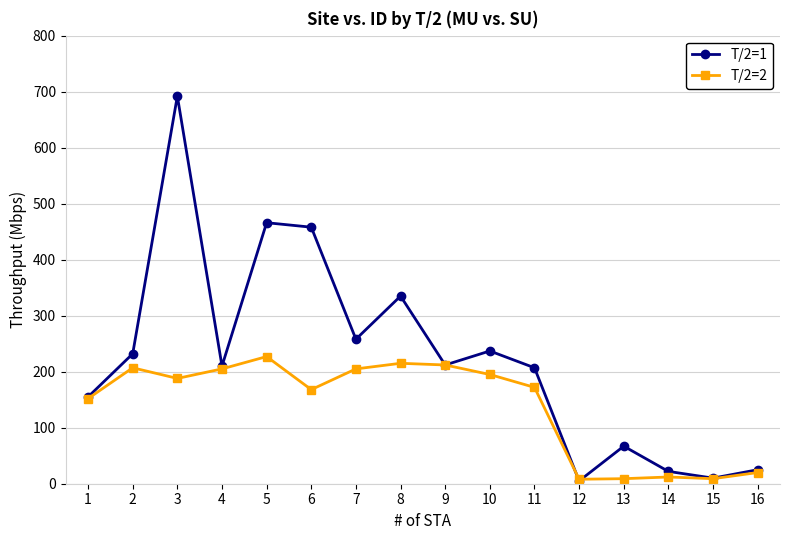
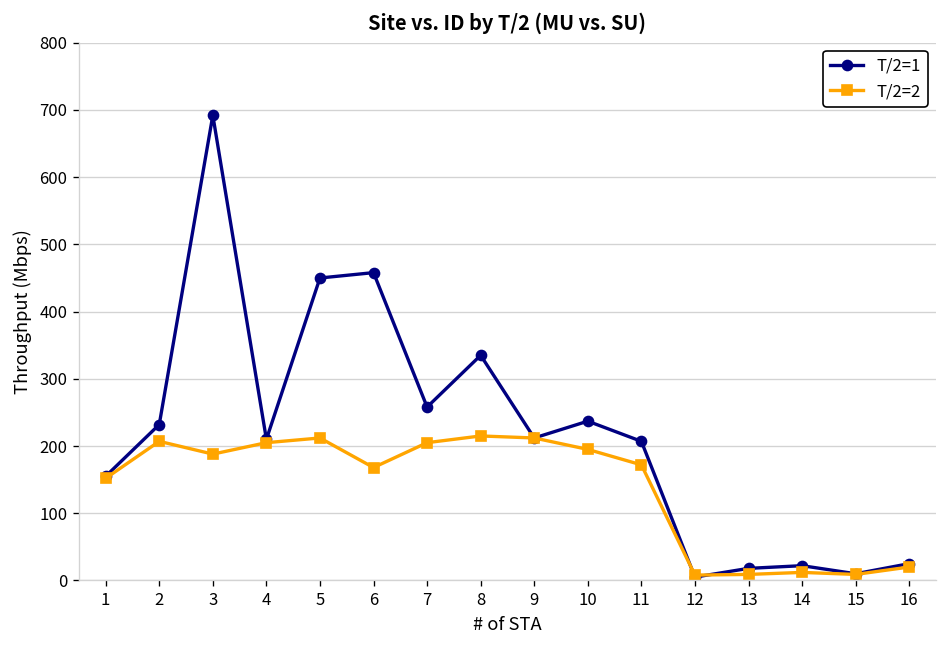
  {
    "T/2=1": {
      "2": 230,
      "3": 690,
      "4": 210,
-     "5": 470,
+     "5": 450,
      "6": 460,
      "7": 260,
      "8": 340,
      "10": 240,
      "11": 210,
-     "13": 70,
+     "13": 20,
      "14": 20,
      "16": 30
    },
    "T/2=2": {
      "2": 210,
      "3": 190,
      "4": 210,
-     "5": 230,
+     "5": 210,
      "6": 170,
      "7": 210,
      "8": 220,
      "10": 200,
      "11": 170,
      "13": 10,
      "14": 10,
      "16": 20
    }
  }
